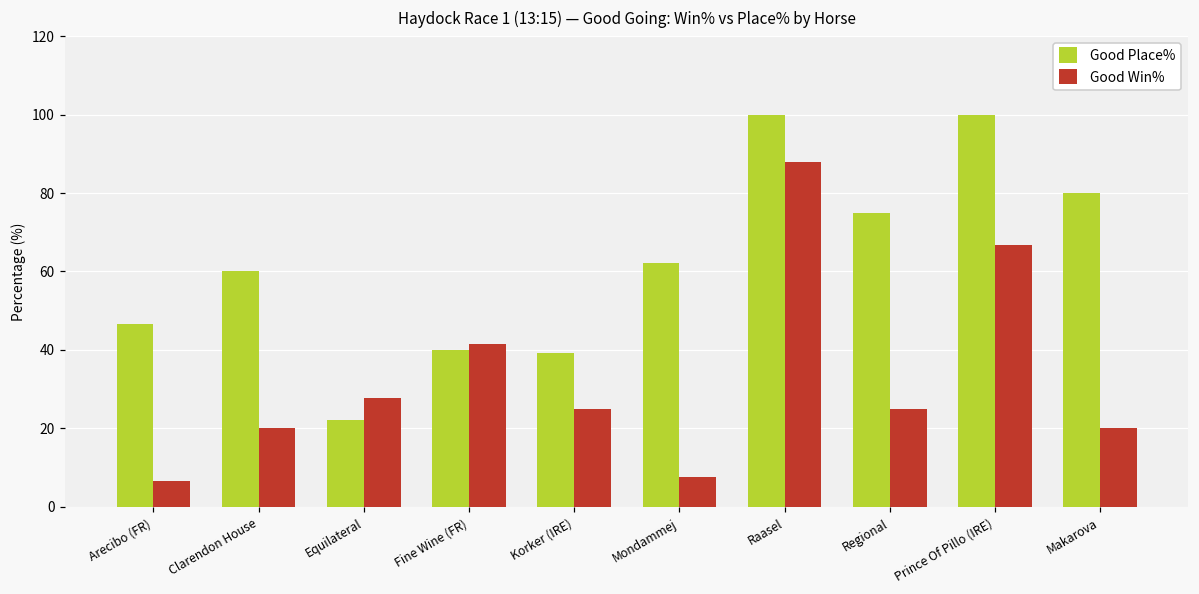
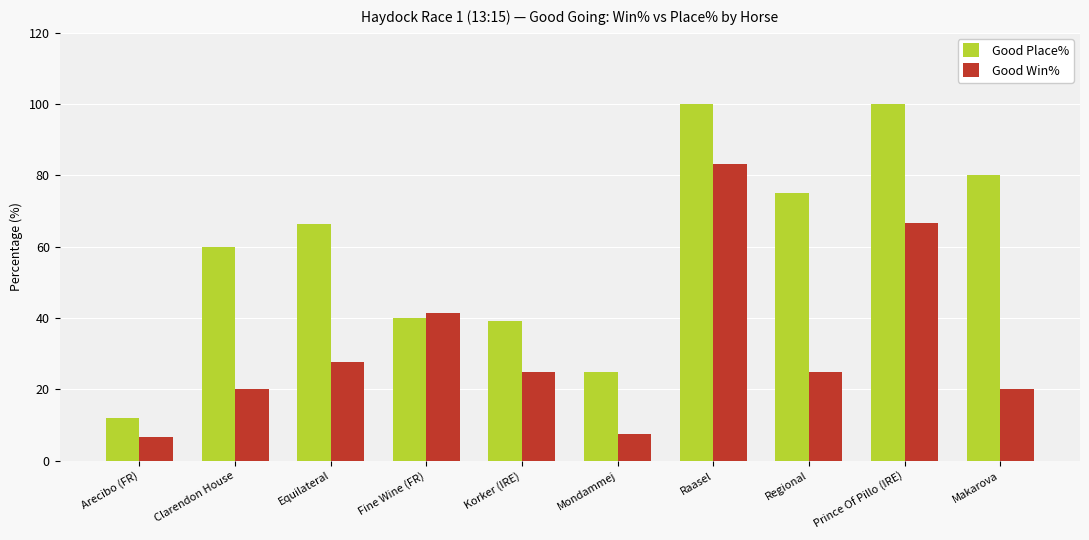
  {
    "Good Place%": {
-     "Arecibo (FR)": 47,
+     "Arecibo (FR)": 12,
      "Clarendon House": 60,
-     "Equilateral": 22,
+     "Equilateral": 66,
      "Fine Wine (FR)": 40,
      "Korker (IRE)": 39,
-     "Mondammej": 62,
+     "Mondammej": 25,
      "Raasel": 100,
      "Regional": 75,
      "Prince Of Pillo (IRE)": 100,
      "Makarova": 80
    },
    "Good Win%": {
      "Arecibo (FR)": 7,
      "Clarendon House": 20,
      "Equilateral": 28,
      "Fine Wine (FR)": 41,
      "Korker (IRE)": 25,
      "Mondammej": 8,
-     "Raasel": 88,
+     "Raasel": 83,
      "Regional": 25,
      "Prince Of Pillo (IRE)": 67,
      "Makarova": 20
    }
  }
